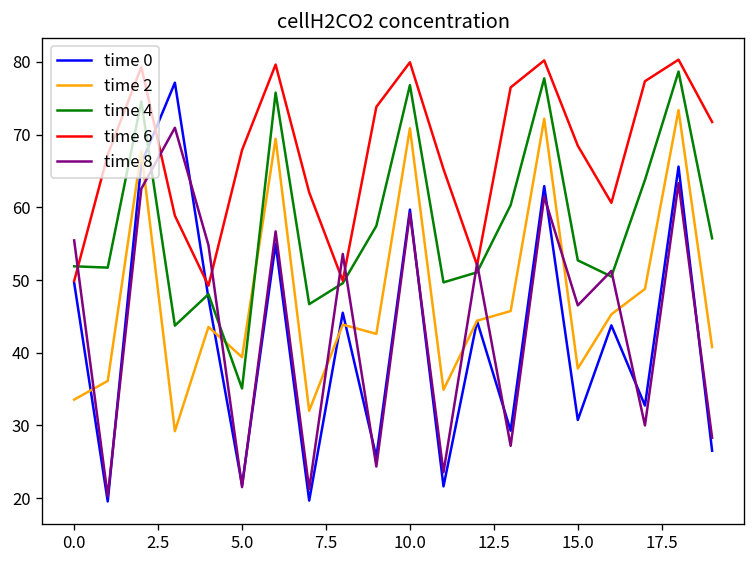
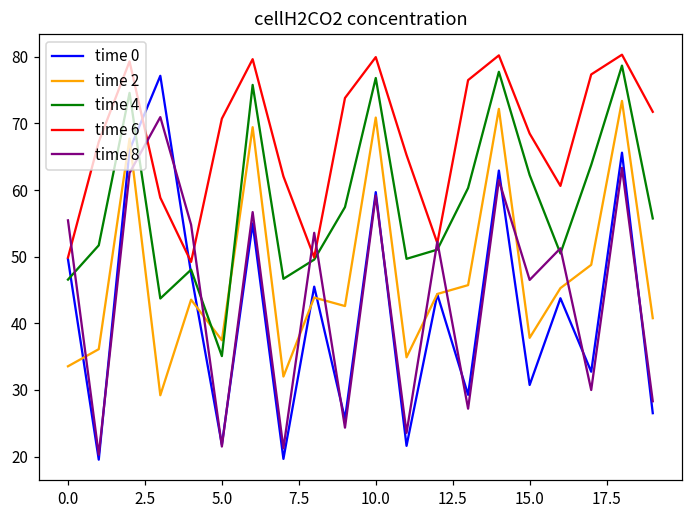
  {
    "time 0": {
      "10.0": 60,
      "15.0": 31
    },
    "time 2": {
      "0.0": 34,
-     "5.0": 39,
+     "5.0": 37,
      "10.0": 71,
      "15.0": 38
    },
    "time 4": {
-     "0.0": 52,
+     "0.0": 47,
      "5.0": 35,
      "10.0": 77,
-     "15.0": 53
+     "15.0": 62
    },
    "time 6": {
-     "5.0": 68,
+     "5.0": 71,
      "10.0": 80,
      "15.0": 68
    },
    "time 8": {
      "0.0": 55,
      "10.0": 59,
      "15.0": 47
    }
  }
